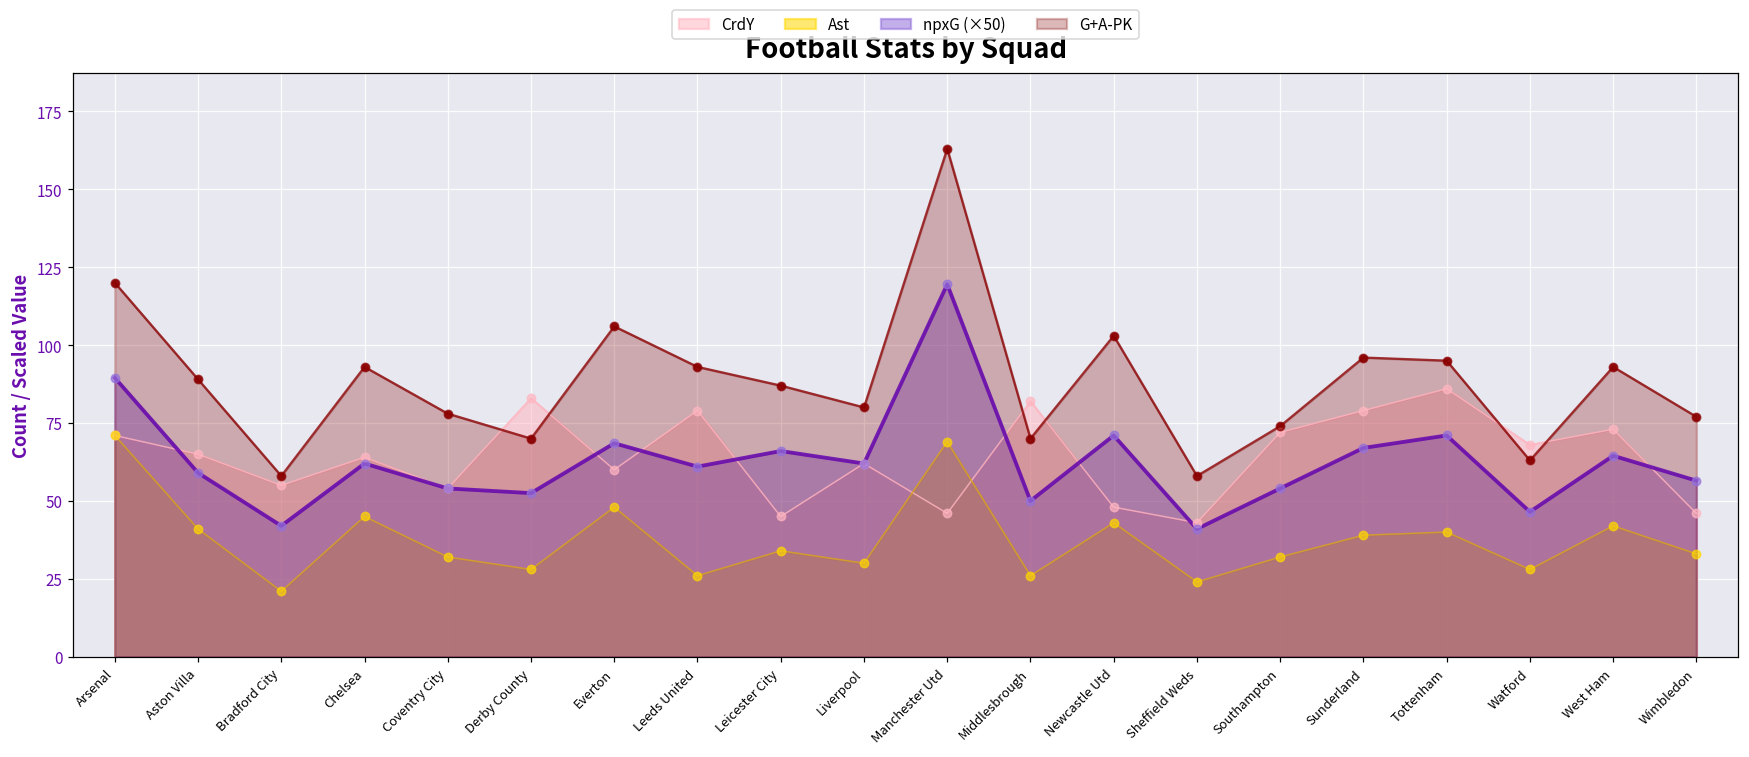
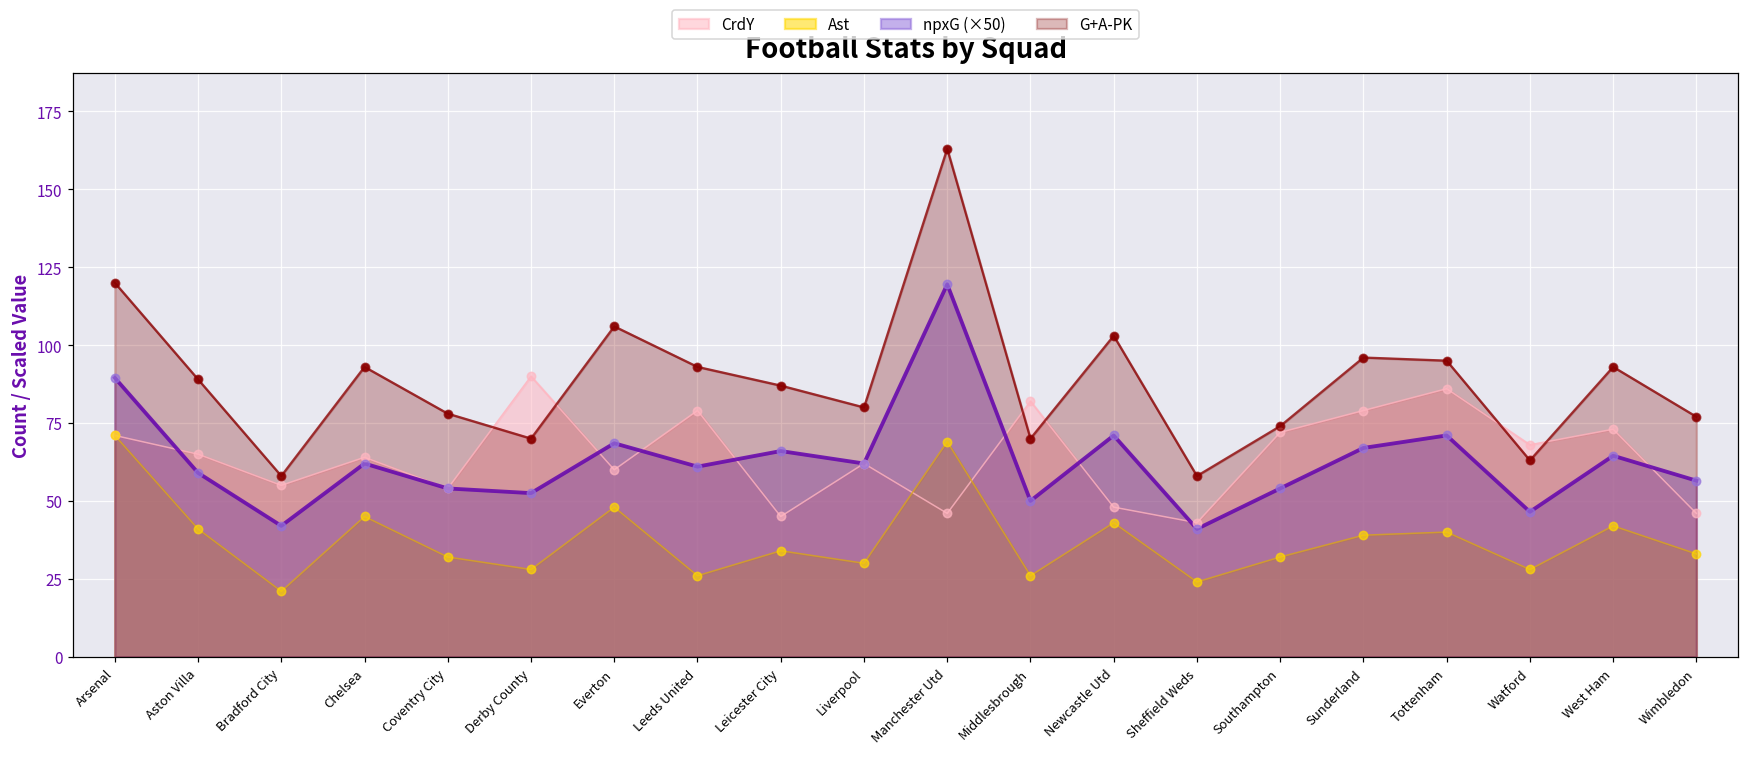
  {
    "CrdY": {
      "Aston Villa": 65,
      "Bradford City": 55,
      "Chelsea": 64,
-     "Derby County": 83,
+     "Derby County": 90,
      "Everton": 60,
      "Leeds United": 79,
      "Leicester City": 45,
      "Manchester Utd": 46,
      "Middlesbrough": 82,
      "Newcastle Utd": 48,
      "Sheffield Weds": 43,
      "Southampton": 72,
      "Sunderland": 79,
      "Tottenham": 86,
      "Watford": 68,
      "West Ham": 73,
      "Wimbledon": 46
    },
    "Ast": {
      "Aston Villa": 41,
      "Bradford City": 21,
      "Chelsea": 45,
      "Coventry City": 32,
      "Derby County": 28,
      "Everton": 48,
      "Leeds United": 26,
      "Leicester City": 34,
      "Liverpool": 30,
      "Manchester Utd": 69,
      "Middlesbrough": 26,
      "Newcastle Utd": 43,
      "Sheffield Weds": 24,
      "Southampton": 32,
      "Sunderland": 39,
      "Tottenham": 40,
      "Watford": 28,
      "West Ham": 42,
      "Wimbledon": 33
    },
    "npxG (×50)": {
      "Arsenal": 90,
      "Aston Villa": 59,
      "Bradford City": 42,
      "Chelsea": 62,
      "Derby County": 53,
      "Everton": 69,
      "Leeds United": 61,
      "Leicester City": 66,
      "Manchester Utd": 120,
      "Middlesbrough": 50,
      "Newcastle Utd": 71,
      "Sheffield Weds": 41,
      "Southampton": 54,
      "Sunderland": 67,
      "Tottenham": 71,
      "Watford": 47,
      "West Ham": 65,
      "Wimbledon": 56
    },
    "G+A-PK": {
      "Arsenal": 120,
      "Aston Villa": 89,
      "Bradford City": 58,
      "Chelsea": 93,
      "Coventry City": 78,
      "Derby County": 70,
      "Everton": 106,
      "Leeds United": 93,
      "Leicester City": 87,
      "Liverpool": 80,
      "Manchester Utd": 163,
      "Middlesbrough": 70,
      "Newcastle Utd": 103,
      "Sheffield Weds": 58,
      "Southampton": 74,
      "Sunderland": 96,
      "Tottenham": 95,
      "Watford": 63,
      "West Ham": 93,
      "Wimbledon": 77
    }
  }
